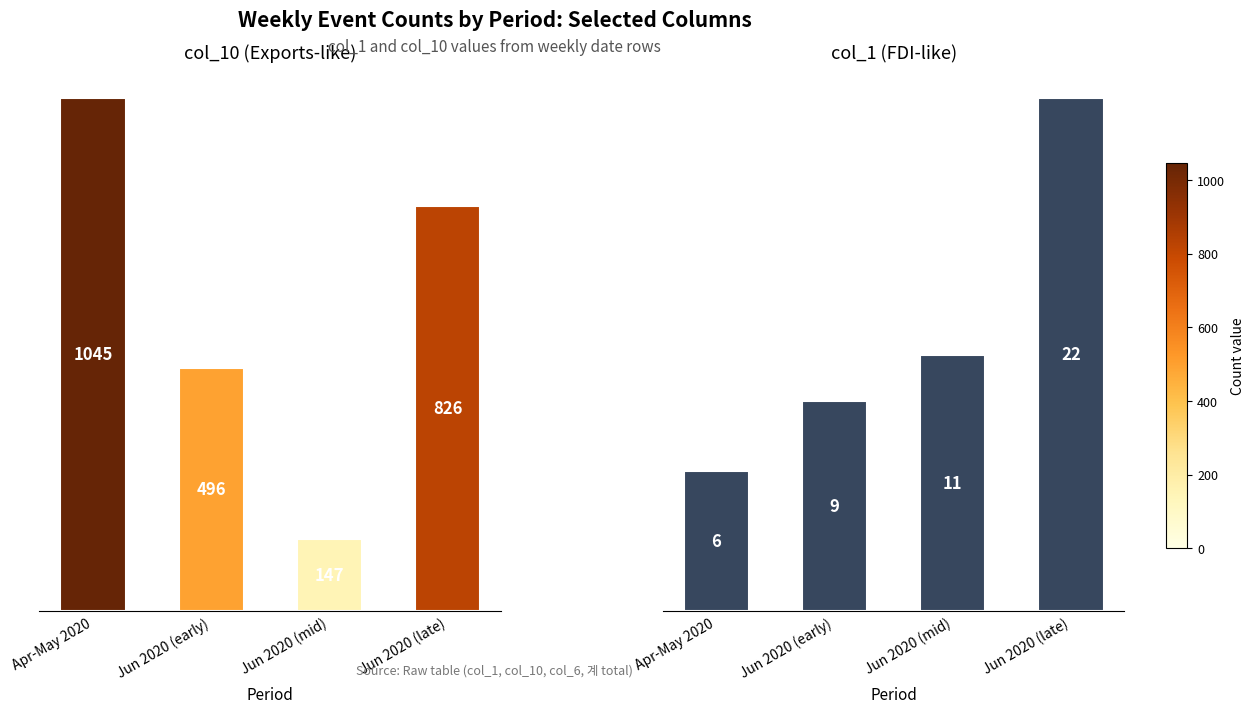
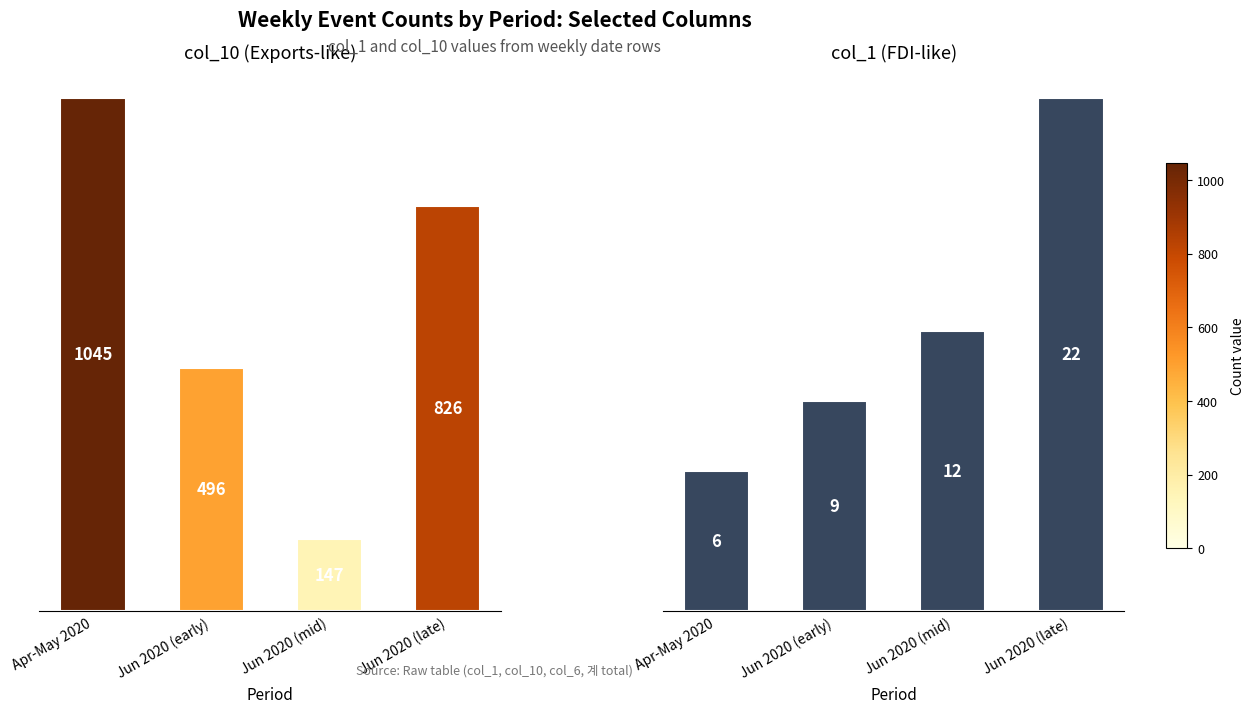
  {
    "col_10 (Exports-like)": {
      "Apr-May 2020": 1045,
      "Jun 2020 (early)": 496,
      "Jun 2020 (mid)": 147,
      "Jun 2020 (late)": 826
    },
    "col_1 (FDI-like)": {
      "Apr-May 2020": 6,
      "Jun 2020 (early)": 9,
-     "Jun 2020 (mid)": 11,
+     "Jun 2020 (mid)": 12,
      "Jun 2020 (late)": 22
    }
  }
